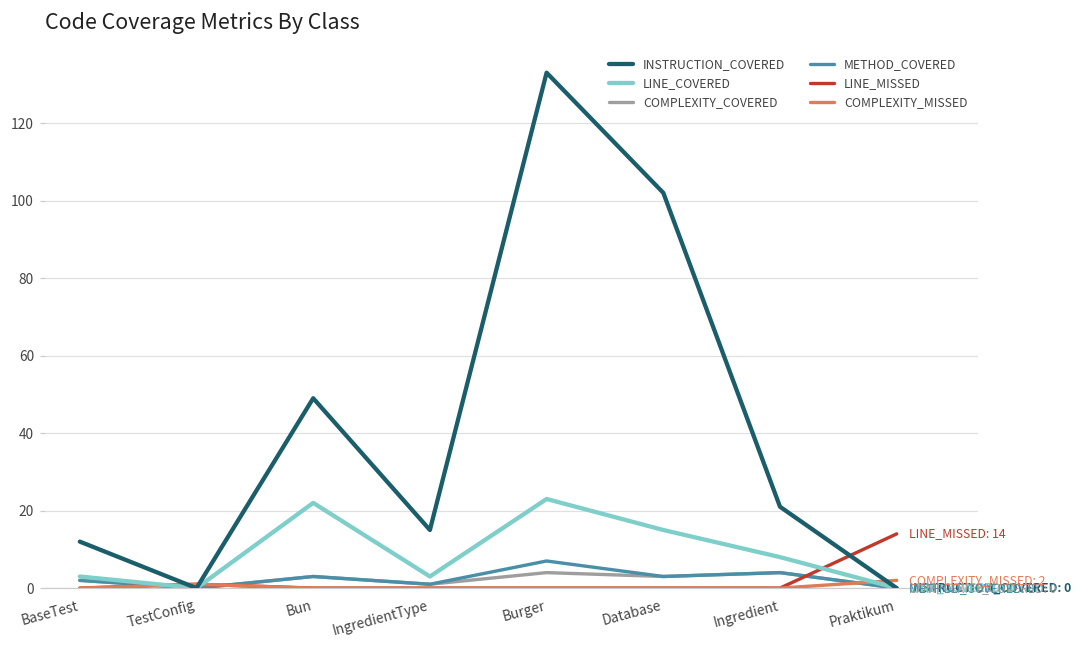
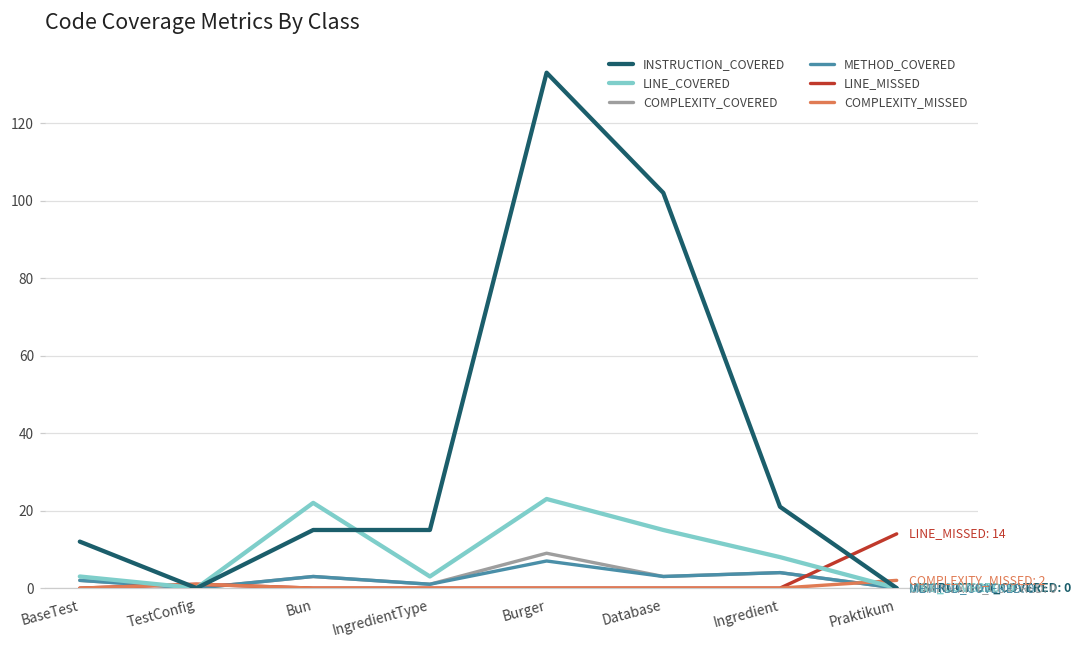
  {
    "INSTRUCTION_COVERED": {
      "BaseTest": 12,
-     "Bun": 49,
+     "Bun": 15,
      "IngredientType": 15,
      "Burger": 133,
      "Database": 102,
      "Ingredient": 21
    },
    "LINE_COVERED": {
      "BaseTest": 3,
      "Bun": 22,
      "IngredientType": 3,
      "Burger": 23,
      "Database": 15,
      "Ingredient": 8
    },
    "COMPLEXITY_COVERED": {
-     "Burger": 4
+     "Burger": 9
    },
    "METHOD_COVERED": {
      "Burger": 7
    },
    "LINE_MISSED": {
      "Praktikum": 14
    }
  }
